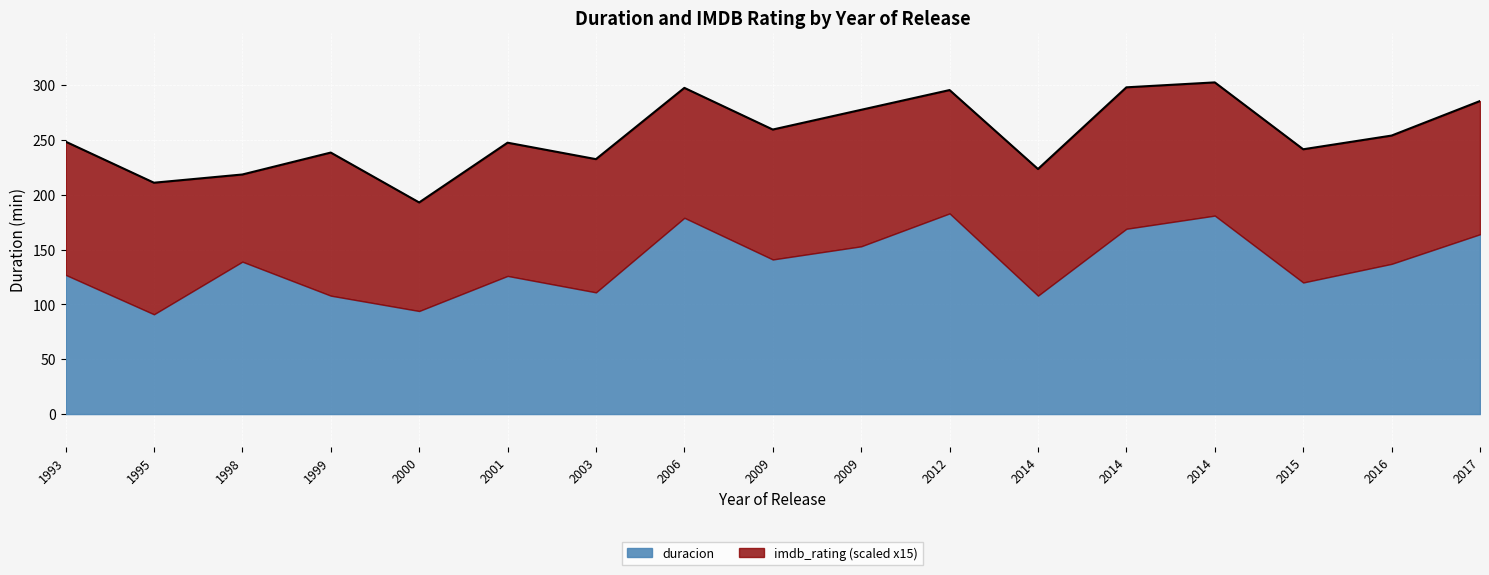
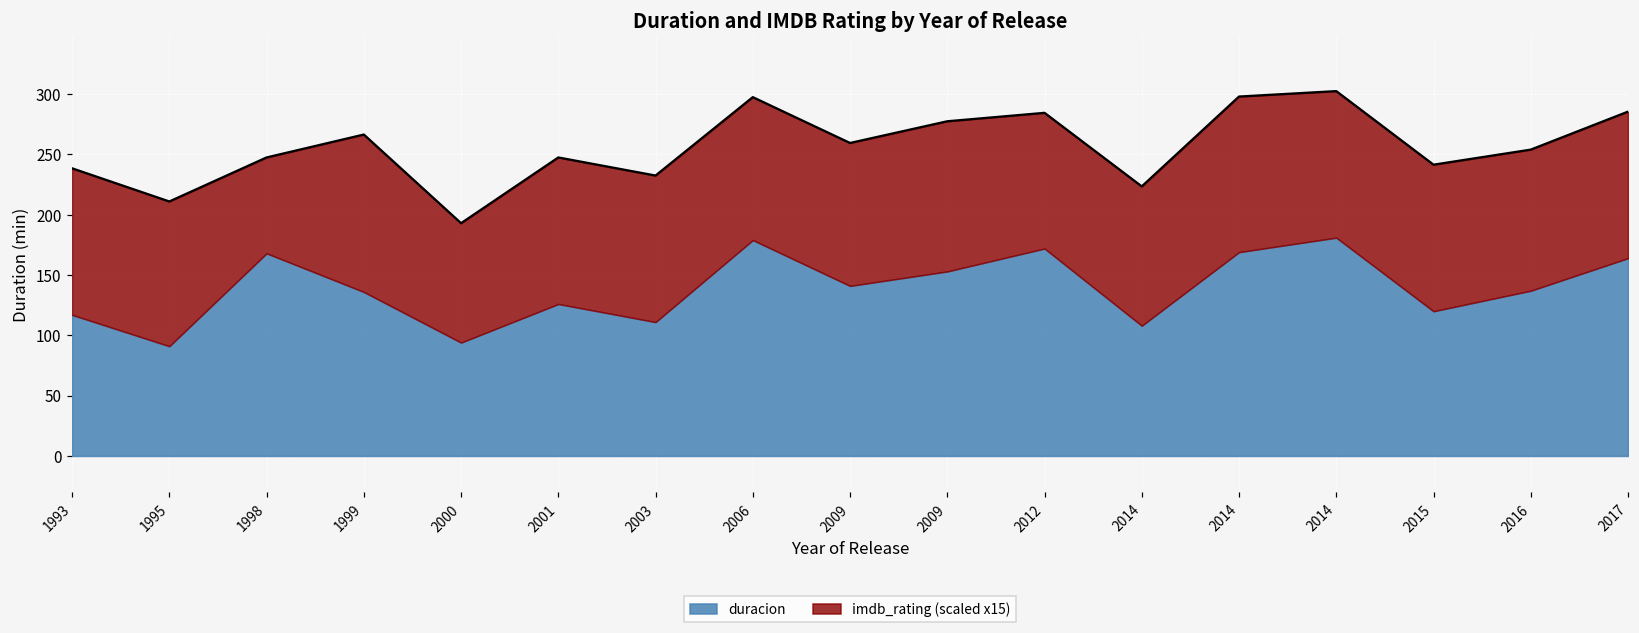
  {
    "duracion": {
-     "1993": 127,
+     "1993": 117,
      "1995": 91,
-     "1998": 139,
-     "1999": 108,
+     "1998": 168,
+     "1999": 136,
      "2000": 94,
      "2001": 126,
      "2003": 111,
      "2006": 179,
-     "2012": 183,
+     "2012": 172,
      "2015": 120,
      "2016": 137,
      "2017": 164
    },
    "imdb_rating (scaled x15)": {
      "1993": 122,
      "1995": 120,
      "1998": 80,
      "1999": 131,
      "2000": 99,
      "2001": 122,
      "2003": 122,
      "2006": 119,
      "2012": 113,
      "2015": 122,
      "2016": 117,
      "2017": 122
    }
  }
